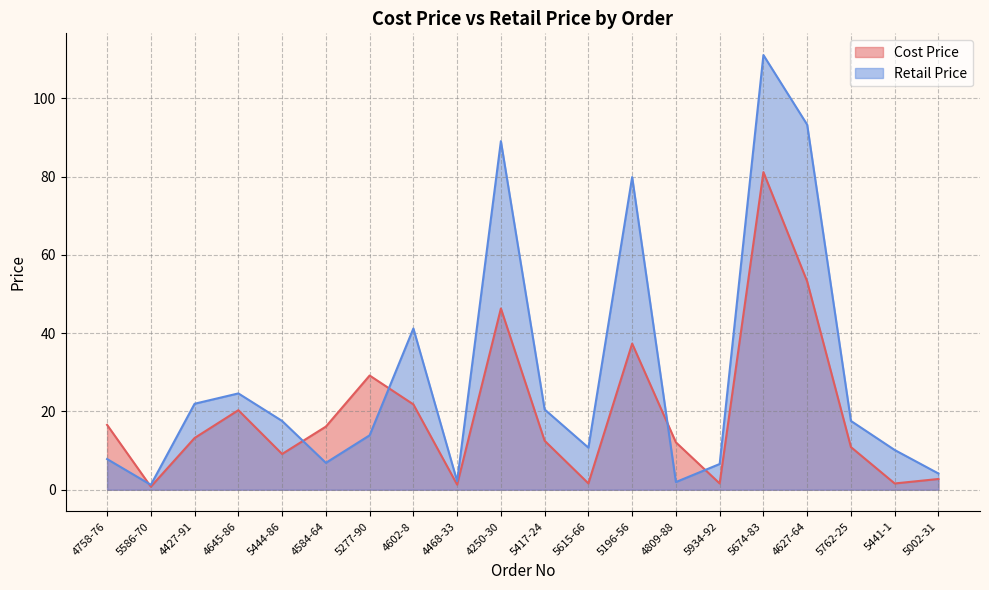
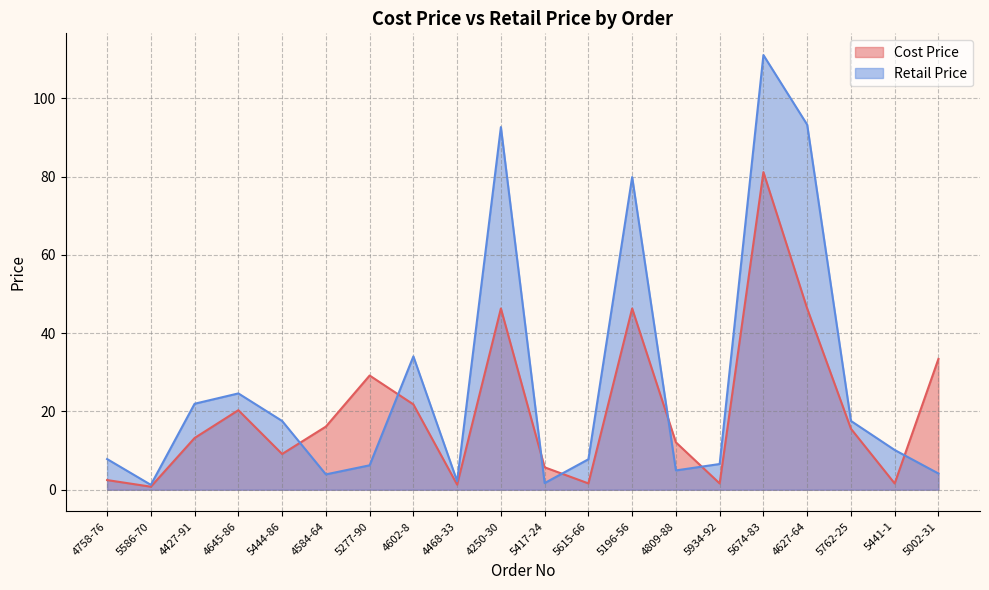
  {
    "Cost Price": {
-     "4758-76": 17,
+     "4758-76": 2,
      "4427-91": 13,
      "4645-86": 20,
      "5444-86": 9,
      "4584-64": 16,
      "5277-90": 29,
      "4602-8": 22,
      "4468-33": 1,
      "4250-30": 46,
-     "5417-24": 13,
+     "5417-24": 6,
      "5615-66": 2,
-     "5196-56": 37,
+     "5196-56": 46,
      "4809-88": 12,
      "5934-92": 2,
      "5674-83": 81,
-     "4627-64": 53,
-     "5762-25": 11,
+     "4627-64": 46,
+     "5762-25": 16,
      "5441-1": 2,
-     "5002-31": 3
+     "5002-31": 33
    },
    "Retail Price": {
      "4758-76": 8,
      "4427-91": 22,
      "4645-86": 25,
      "5444-86": 18,
-     "4584-64": 7,
-     "5277-90": 14,
-     "4602-8": 41,
+     "4584-64": 4,
+     "5277-90": 6,
+     "4602-8": 34,
      "4468-33": 2,
-     "4250-30": 89,
-     "5417-24": 21,
-     "5615-66": 11,
+     "4250-30": 93,
+     "5417-24": 2,
+     "5615-66": 8,
      "5196-56": 80,
-     "4809-88": 2,
+     "4809-88": 5,
      "5934-92": 7,
      "5674-83": 111,
      "4627-64": 93,
      "5762-25": 18,
      "5441-1": 10,
      "5002-31": 4
    }
  }
